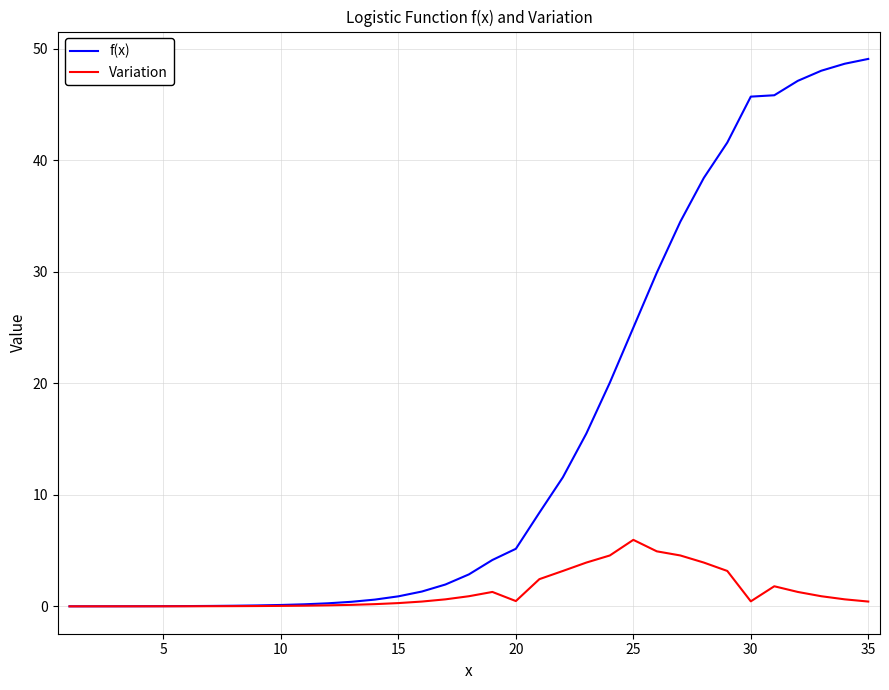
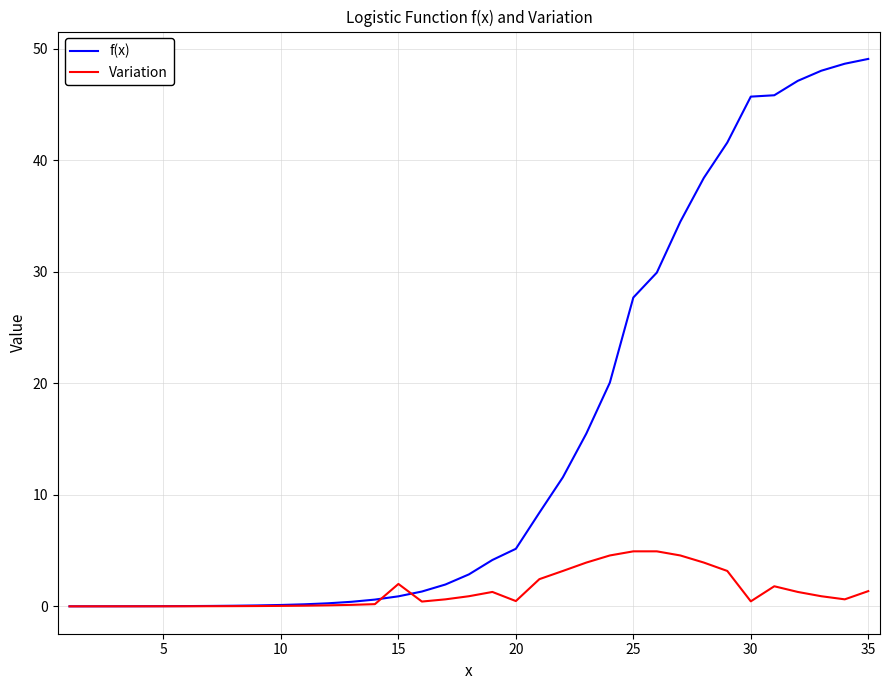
  {
    "f(x)": {
      "15": 0.9,
      "20": 5.2,
-     "25": 25.0,
+     "25": 27.7,
      "30": 45.7,
      "35": 49.1
    },
    "Variation": {
-     "15": 0.3,
+     "15": 2.0,
      "20": 0.5,
-     "25": 6.0,
+     "25": 4.9,
      "30": 0.4,
-     "35": 0.4
+     "35": 1.4
    }
  }
